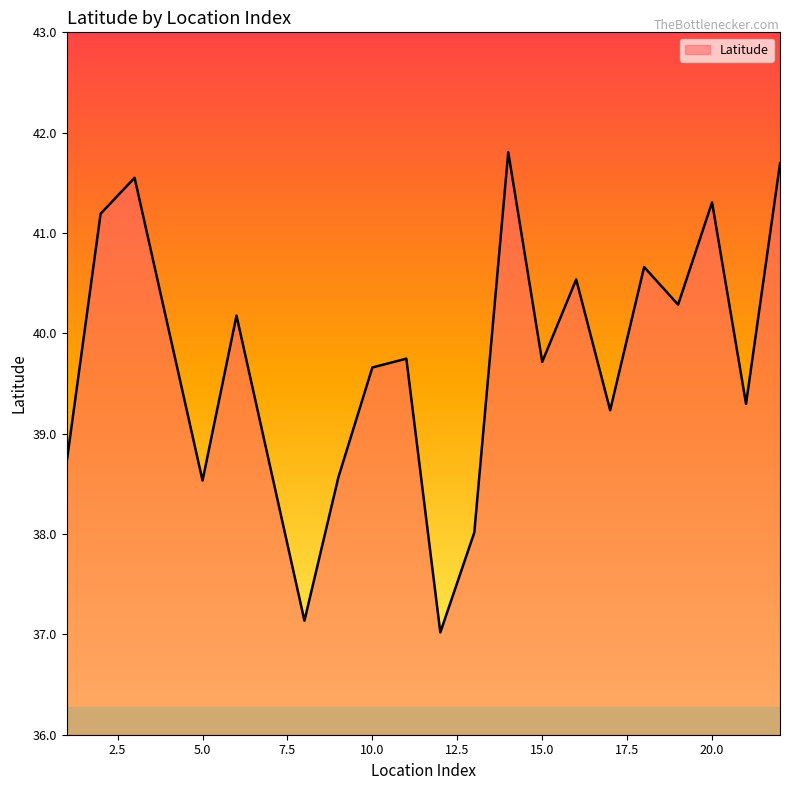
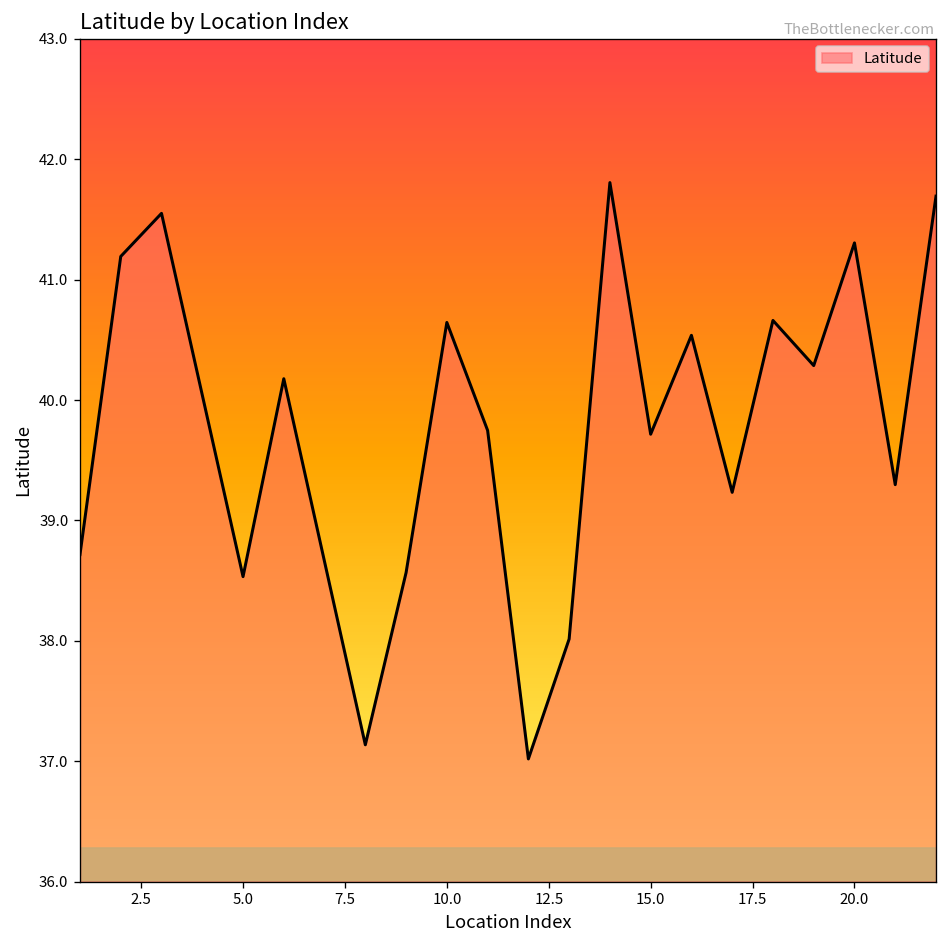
  {
    "5.0": 38.53,
-   "10.0": 39.66,
+   "10.0": 40.64,
    "15.0": 39.72,
    "20.0": 41.30
  }
